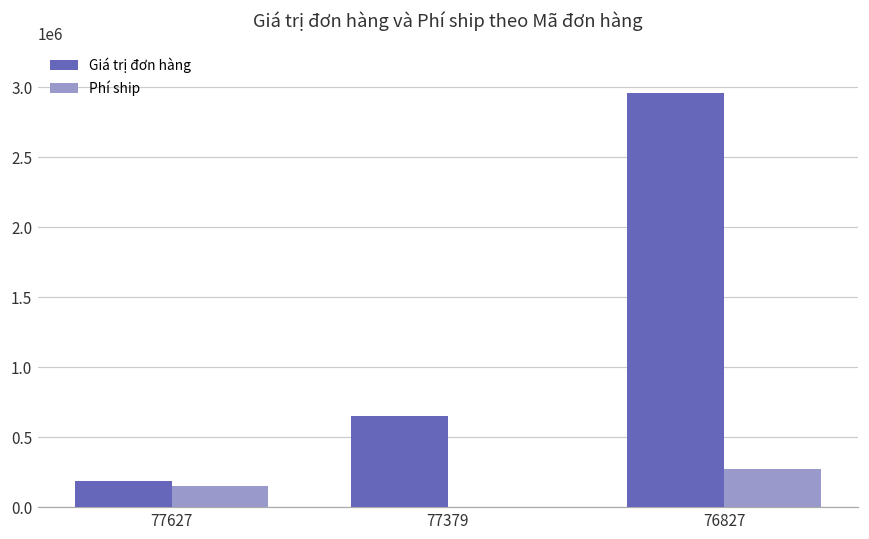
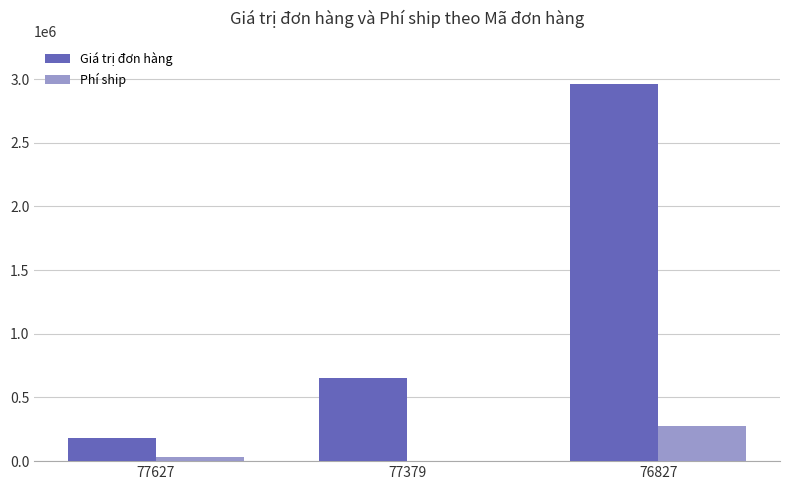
  {
    "Giá trị đơn hàng": {
      "77627": 190000,
      "77379": 650000,
      "76827": 2960000
    },
    "Phí ship": {
-     "77627": 150000,
+     "77627": 30000,
      "77379": 0,
      "76827": 280000
    }
  }
